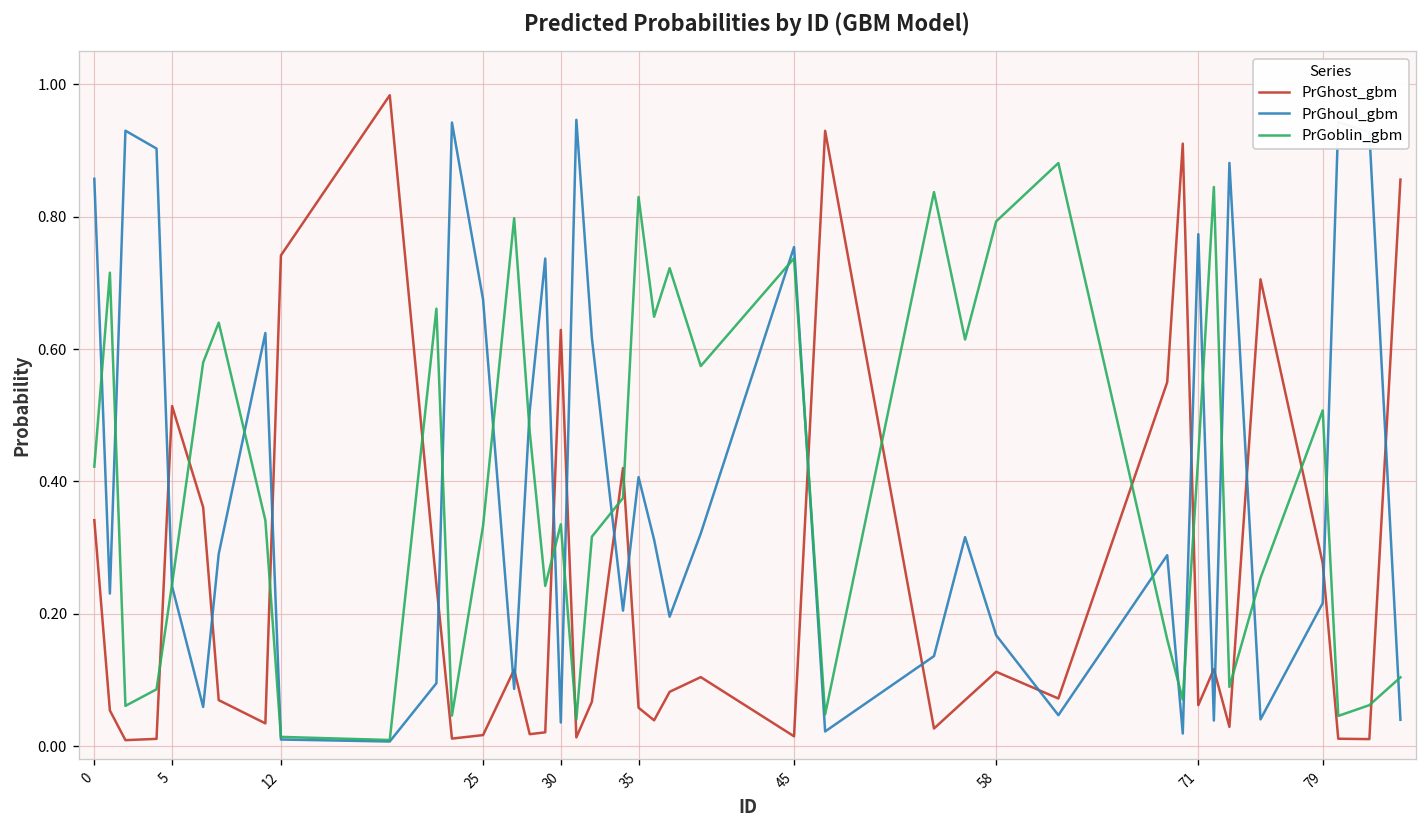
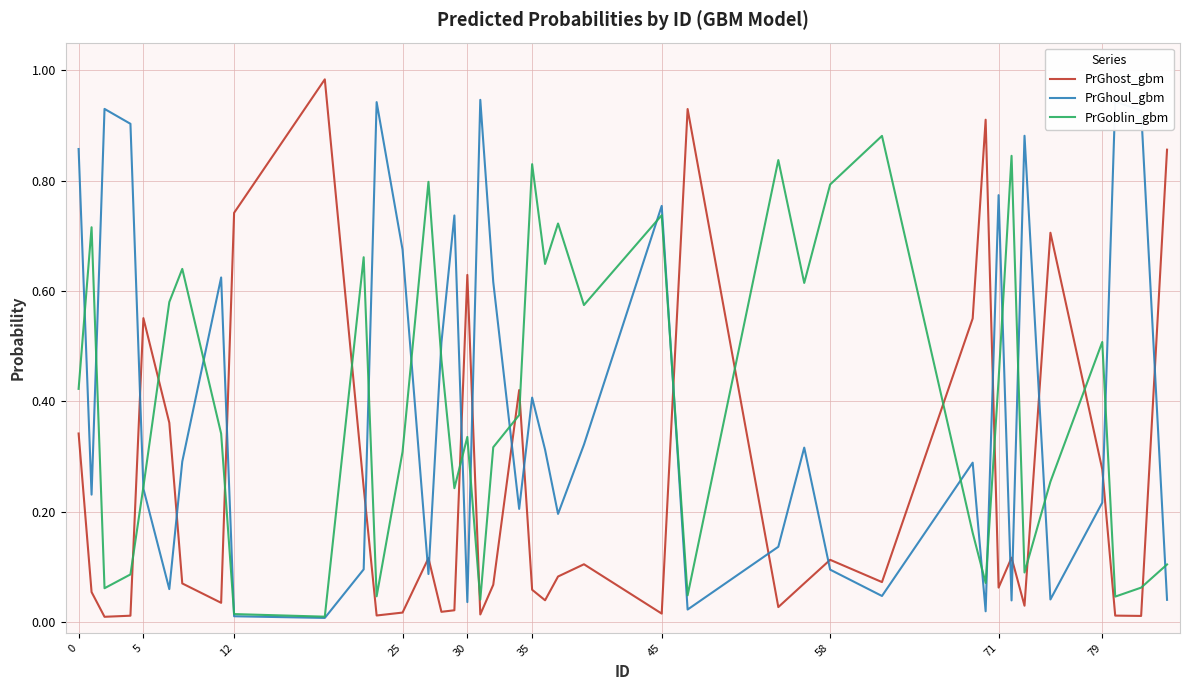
  {
    "PrGhost_gbm": {
      "0": 0.34,
-     "5": 0.51,
+     "5": 0.55,
      "12": 0.74,
      "25": 0.02,
      "30": 0.63,
      "35": 0.06,
      "45": 0.02,
      "58": 0.11,
      "71": 0.06,
      "79": 0.28
    },
    "PrGhoul_gbm": {
      "0": 0.86,
      "25": 0.67,
      "30": 0.04,
      "35": 0.41,
      "45": 0.75,
-     "58": 0.17,
+     "58": 0.09,
      "71": 0.77,
      "79": 0.22
    },
    "PrGoblin_gbm": {
      "0": 0.42,
-     "25": 0.33,
+     "25": 0.31,
      "30": 0.34,
      "35": 0.83,
      "45": 0.74,
      "58": 0.79,
      "71": 0.44,
      "79": 0.51
    }
  }
